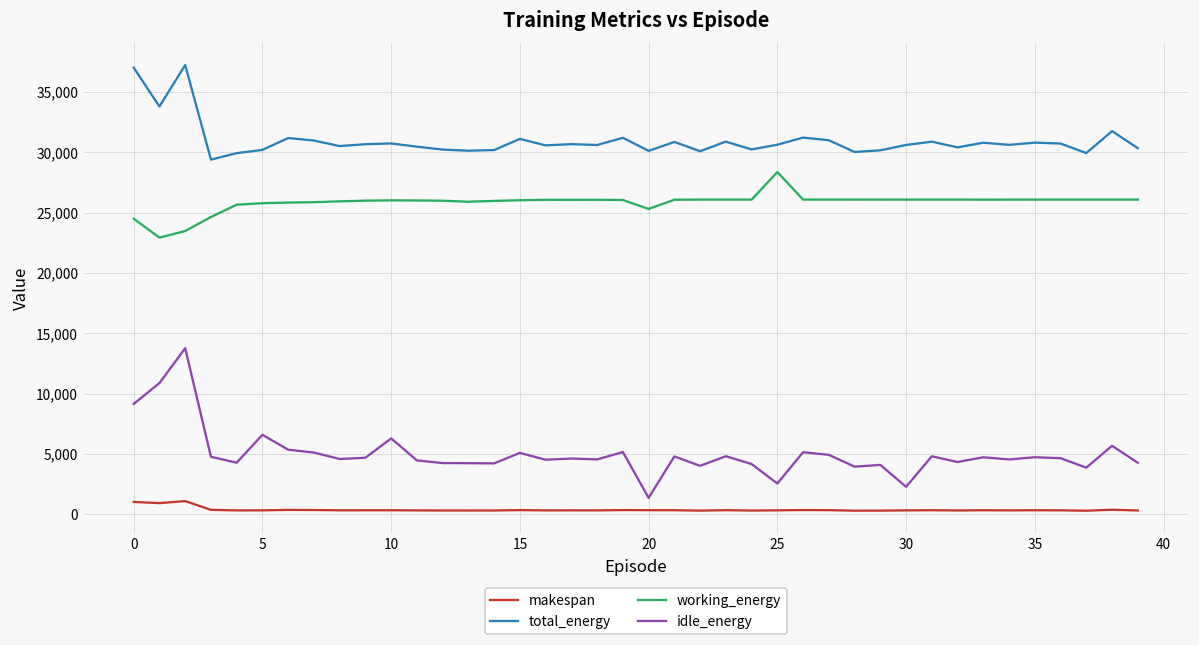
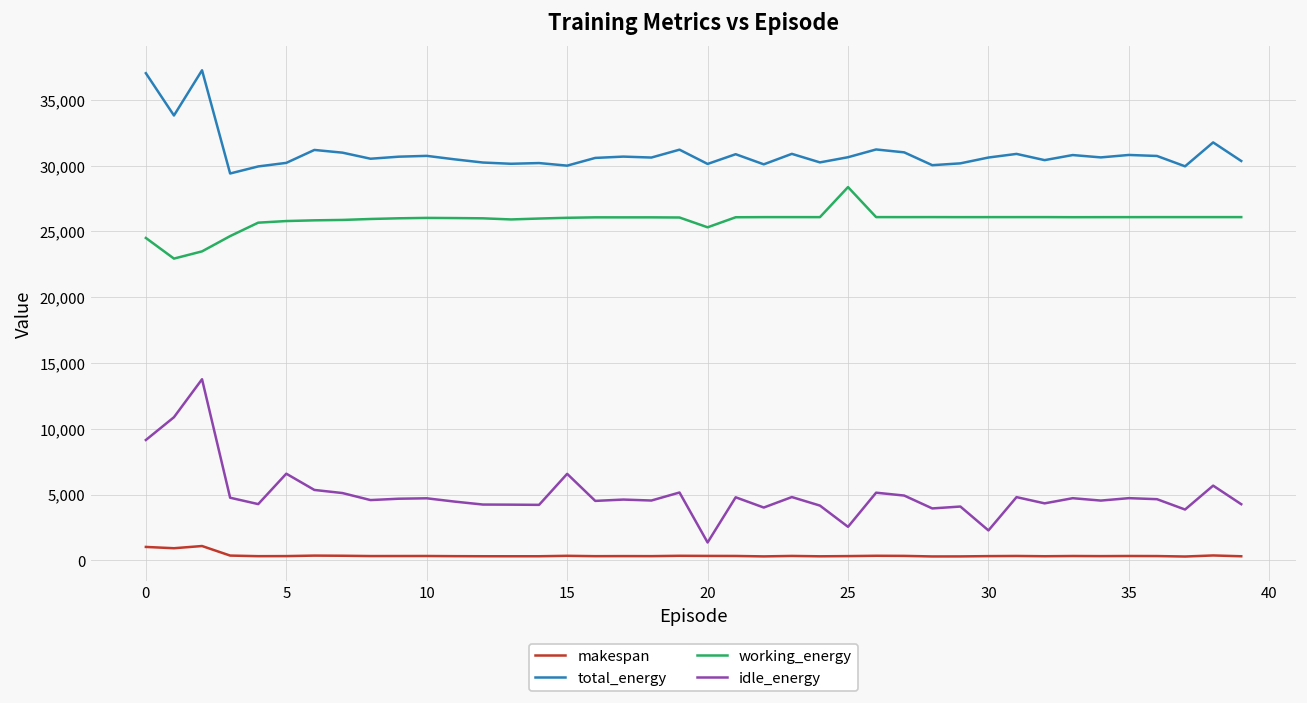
  {
    "makespan": {
      "0": "1,000",
      "5": "300",
      "10": "300",
      "15": "300",
      "20": "300",
      "25": "300",
      "30": "300",
      "35": "300"
    },
    "total_energy": {
      "0": "37,000",
      "5": "30,200",
      "10": "30,700",
-     "15": "31,100",
+     "15": "30,000",
      "20": "30,100",
      "25": "30,600",
      "30": "30,600",
      "35": "30,800"
    },
    "working_energy": {
      "0": "24,500",
      "5": "25,800",
      "10": "26,000",
      "15": "26,000",
      "20": "25,300",
      "25": "28,400",
      "30": "26,100",
      "35": "26,100"
    },
    "idle_energy": {
      "0": "9,100",
      "5": "6,600",
-     "10": "6,300",
-     "15": "5,100",
+     "10": "4,700",
+     "15": "6,600",
      "20": "1,400",
      "25": "2,500",
      "30": "2,300",
      "35": "4,700"
    }
  }
